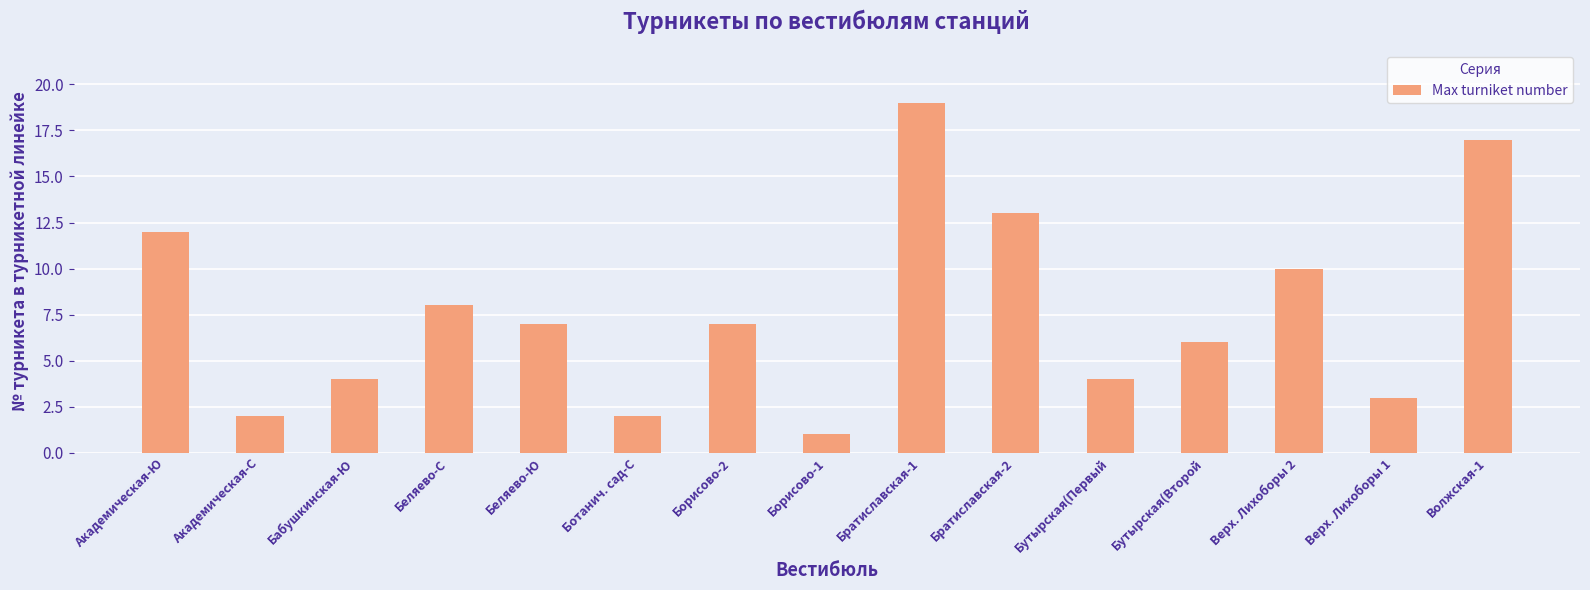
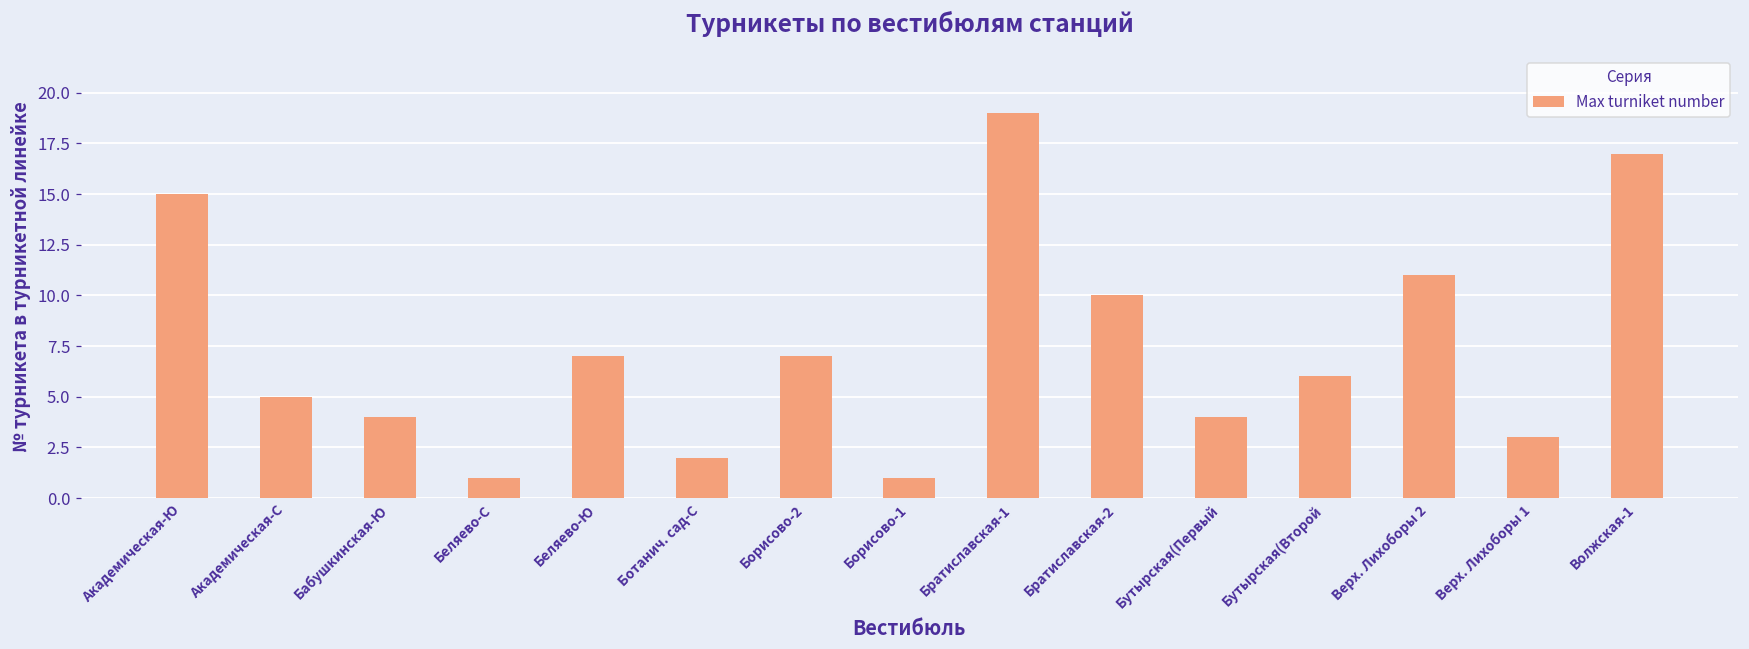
  {
-   "Академическая-Ю": 12,
-   "Академическая-С": 2,
+   "Академическая-Ю": 15,
+   "Академическая-С": 5,
    "Бабушкинская-Ю": 4,
-   "Беляево-С": 8,
+   "Беляево-С": 1,
    "Беляево-Ю": 7,
    "Ботанич. сад-С": 2,
    "Борисово-2": 7,
    "Борисово-1": 1,
    "Братиславская-1": 19,
-   "Братиславская-2": 13,
+   "Братиславская-2": 10,
    "Бутырская(Первый": 4,
    "Бутырская(Второй": 6,
-   "Верх. Лихоборы 2": 10,
+   "Верх. Лихоборы 2": 11,
    "Верх. Лихоборы 1": 3,
    "Волжская-1": 17
  }
